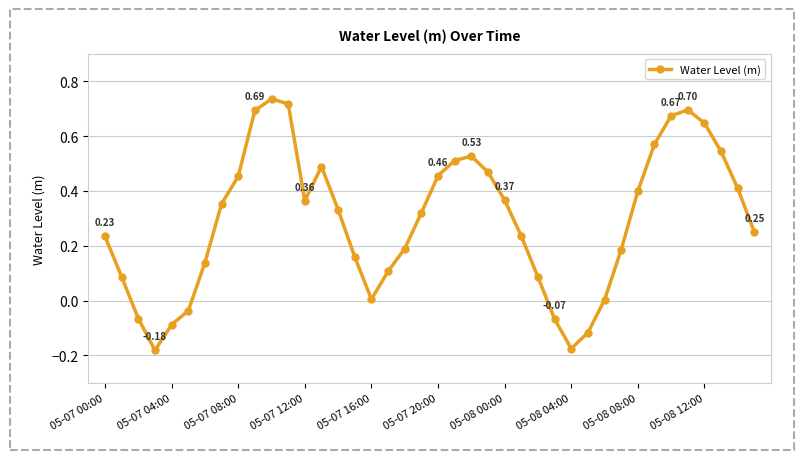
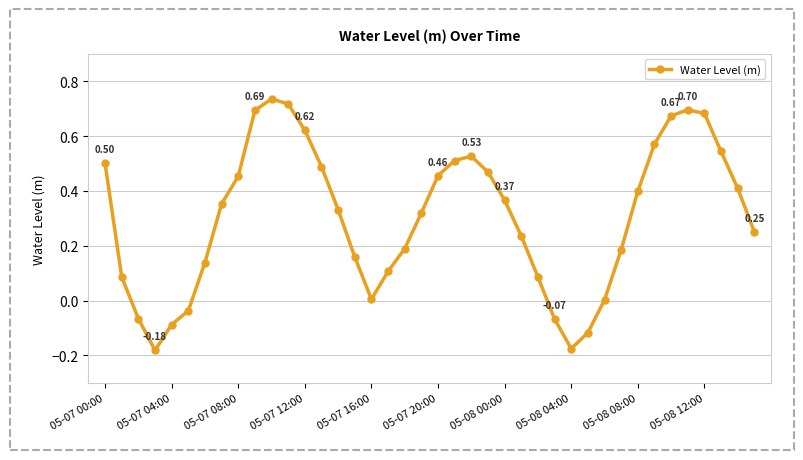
  {
-   "05-07 00:00": 0.23,
-   "05-07 12:00": 0.36,
+   "05-07 00:00": 0.50,
+   "05-07 12:00": 0.62,
    "05-07 20:00": 0.46,
    "05-08 00:00": 0.37,
-   "05-08 12:00": 0.65
+   "05-08 12:00": 0.68
  }
